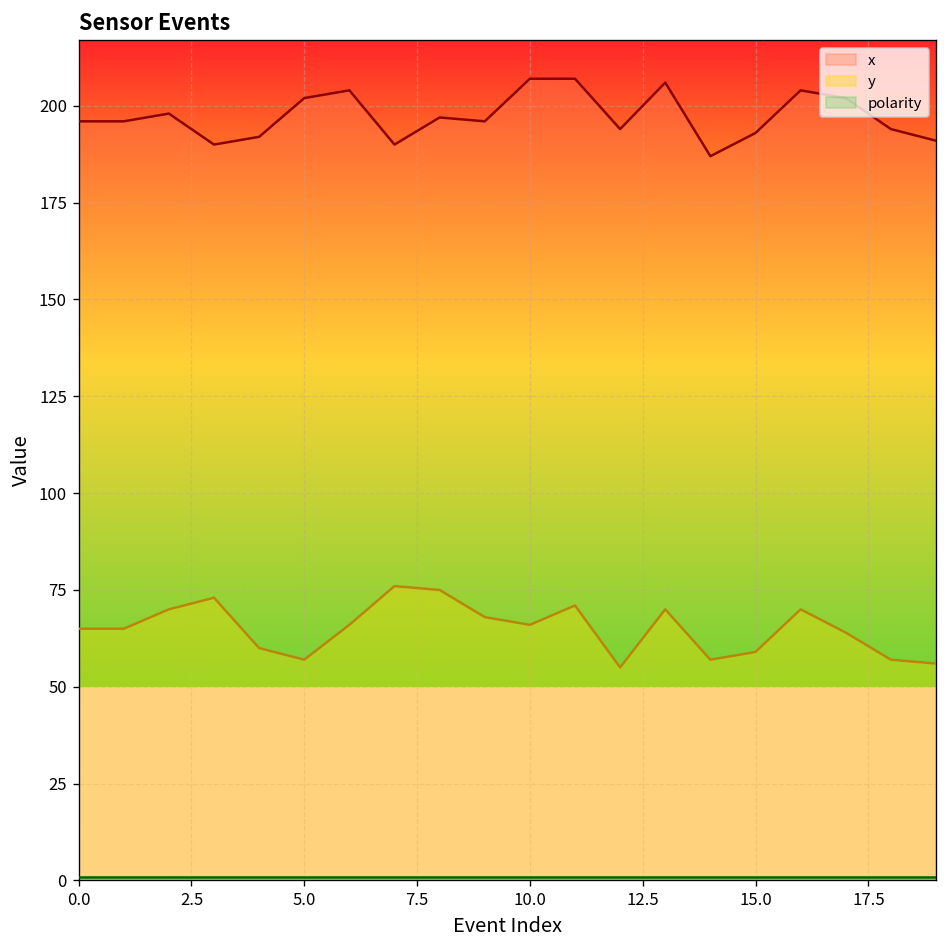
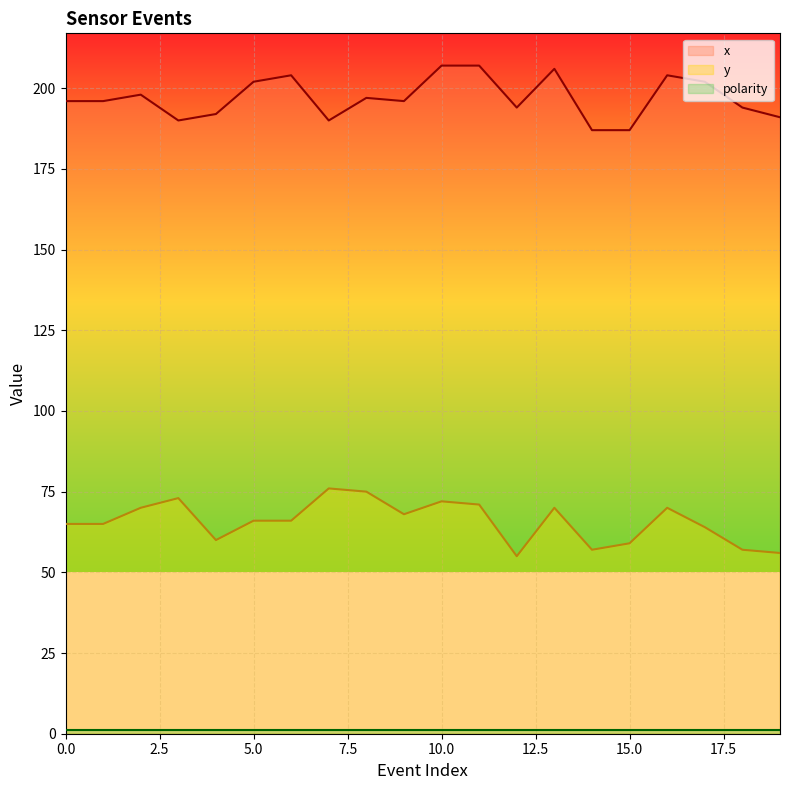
  {
    "x": {
      "0.0": 196,
      "5.0": 202,
      "10.0": 207,
-     "15.0": 193
+     "15.0": 187
    },
    "y": {
      "0.0": 65,
-     "5.0": 57,
-     "10.0": 66,
+     "5.0": 66,
+     "10.0": 72,
      "15.0": 59
    },
    "polarity": {
      "0.0": 1,
      "5.0": 1,
      "10.0": 1,
      "15.0": 1
    }
  }
